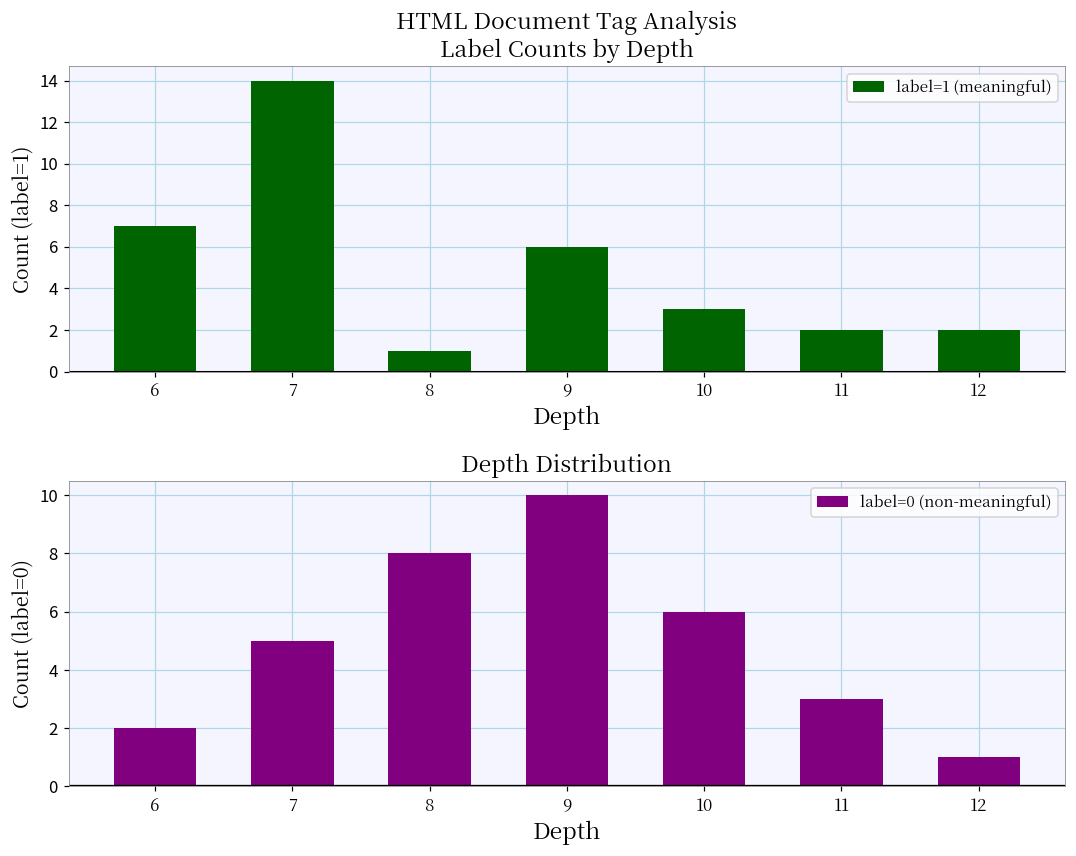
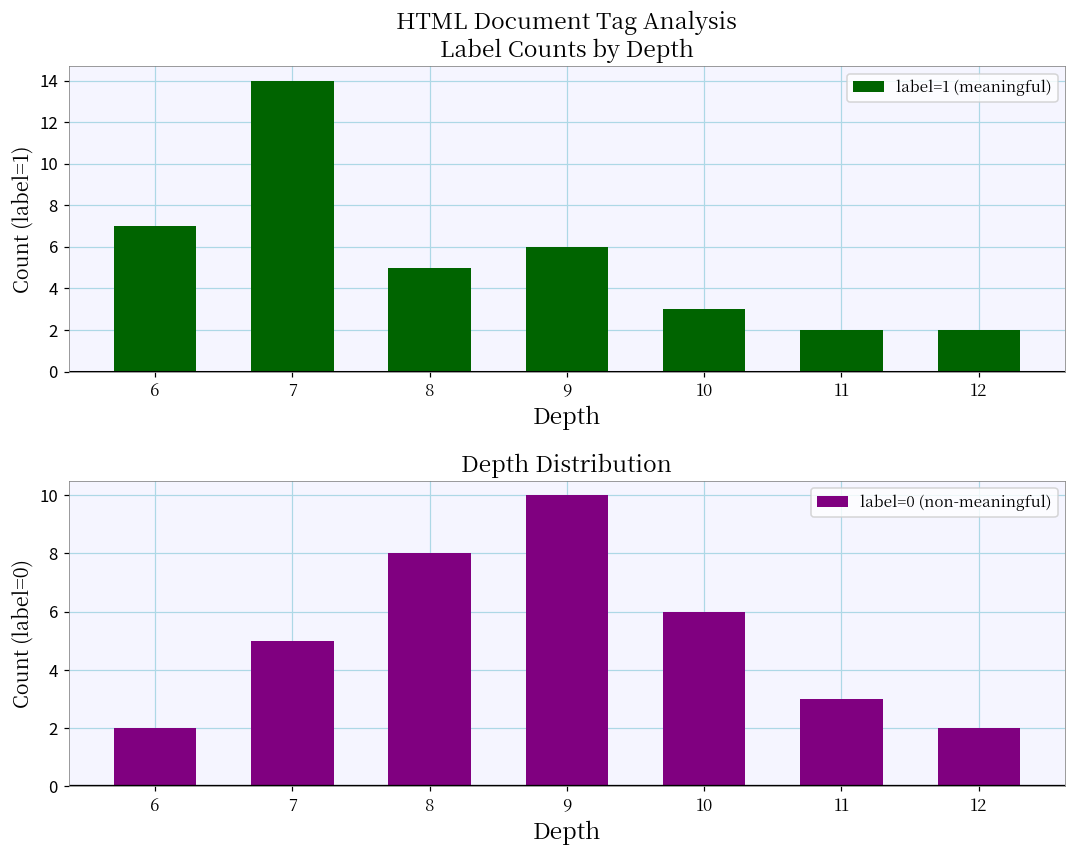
  {
    "HTML Document Tag Analysis Label Counts by Depth": {
      "6": 7,
      "7": 14,
-     "8": 1,
+     "8": 5,
      "9": 6,
      "10": 3,
      "11": 2,
      "12": 2
    },
    "Depth Distribution": {
      "6": 2,
      "7": 5,
      "8": 8,
      "9": 10,
      "10": 6,
      "11": 3,
-     "12": 1
+     "12": 2
    }
  }
